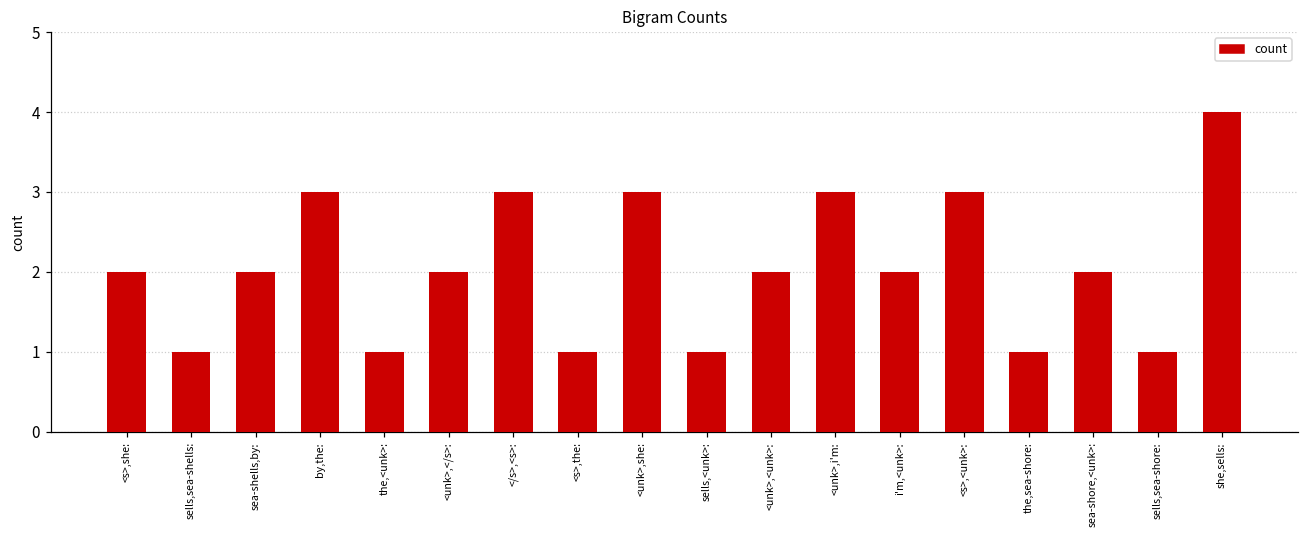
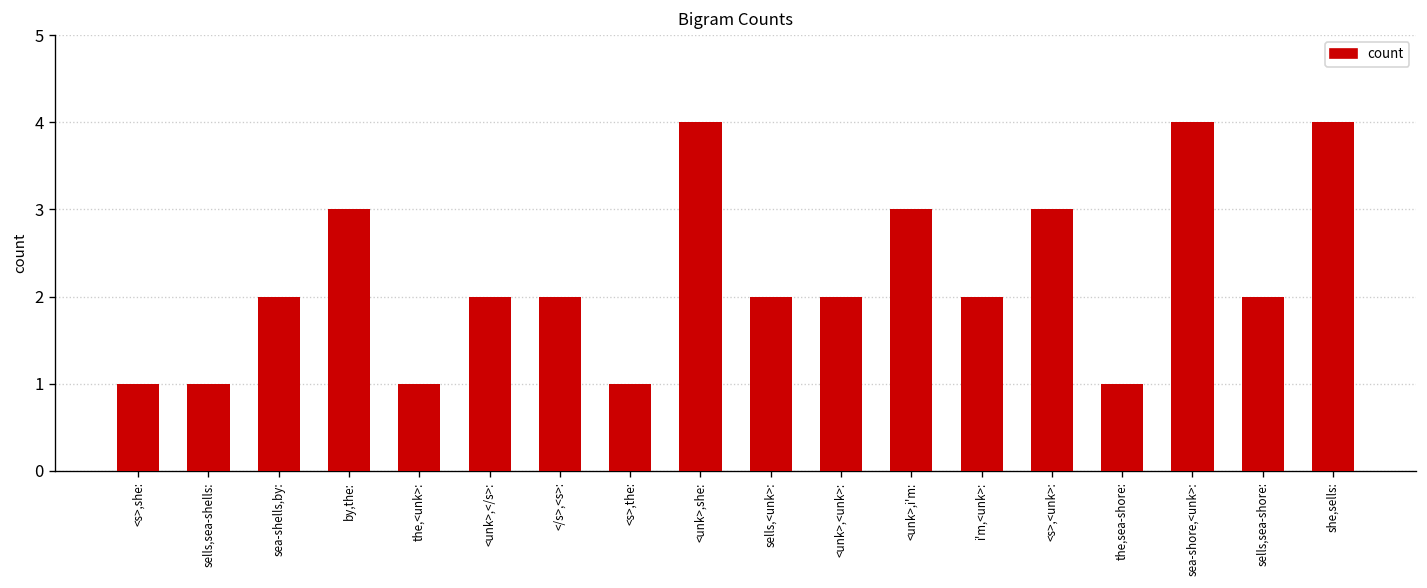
  {
-   "<s>,she:": 2,
+   "<s>,she:": 1,
    "sells,sea-shells:": 1,
    "sea-shells,by:": 2,
    "by,the:": 3,
    "the,<unk>:": 1,
    "<unk>,</s>:": 2,
-   "</s>,<s>:": 3,
+   "</s>,<s>:": 2,
    "<s>,the:": 1,
-   "<unk>,she:": 3,
-   "sells,<unk>:": 1,
+   "<unk>,she:": 4,
+   "sells,<unk>:": 2,
    "<unk>,<unk>:": 2,
    "<unk>,i'm:": 3,
    "i'm,<unk>:": 2,
    "<s>,<unk>:": 3,
    "the,sea-shore:": 1,
-   "sea-shore,<unk>:": 2,
-   "sells,sea-shore:": 1,
+   "sea-shore,<unk>:": 4,
+   "sells,sea-shore:": 2,
    "she,sells:": 4
  }
